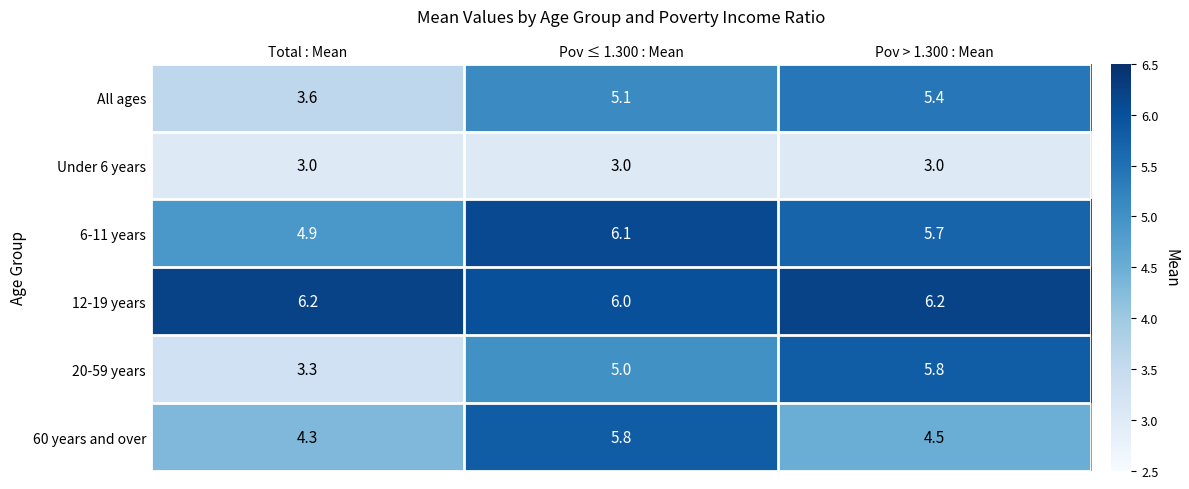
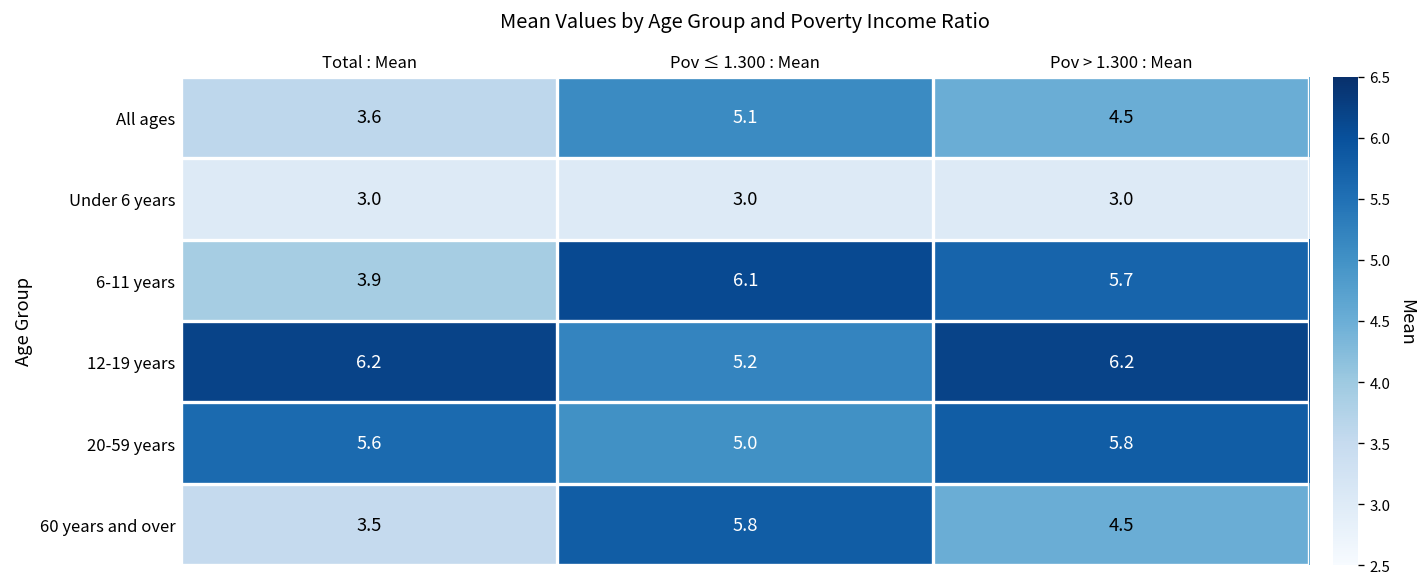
  {
    "All ages": {
      "Total : Mean": 3.6,
      "Pov ≤ 1.300 : Mean": 5.1,
-     "Pov > 1.300 : Mean": 5.4
+     "Pov > 1.300 : Mean": 4.5
    },
    "Under 6 years": {
      "Total : Mean": 3.0,
      "Pov ≤ 1.300 : Mean": 3.0,
      "Pov > 1.300 : Mean": 3.0
    },
    "6-11 years": {
-     "Total : Mean": 4.9,
+     "Total : Mean": 3.9,
      "Pov ≤ 1.300 : Mean": 6.1,
      "Pov > 1.300 : Mean": 5.7
    },
    "12-19 years": {
      "Total : Mean": 6.2,
-     "Pov ≤ 1.300 : Mean": 6.0,
+     "Pov ≤ 1.300 : Mean": 5.2,
      "Pov > 1.300 : Mean": 6.2
    },
    "20-59 years": {
-     "Total : Mean": 3.3,
+     "Total : Mean": 5.6,
      "Pov ≤ 1.300 : Mean": 5.0,
      "Pov > 1.300 : Mean": 5.8
    },
    "60 years and over": {
-     "Total : Mean": 4.3,
+     "Total : Mean": 3.5,
      "Pov ≤ 1.300 : Mean": 5.8,
      "Pov > 1.300 : Mean": 4.5
    }
  }
